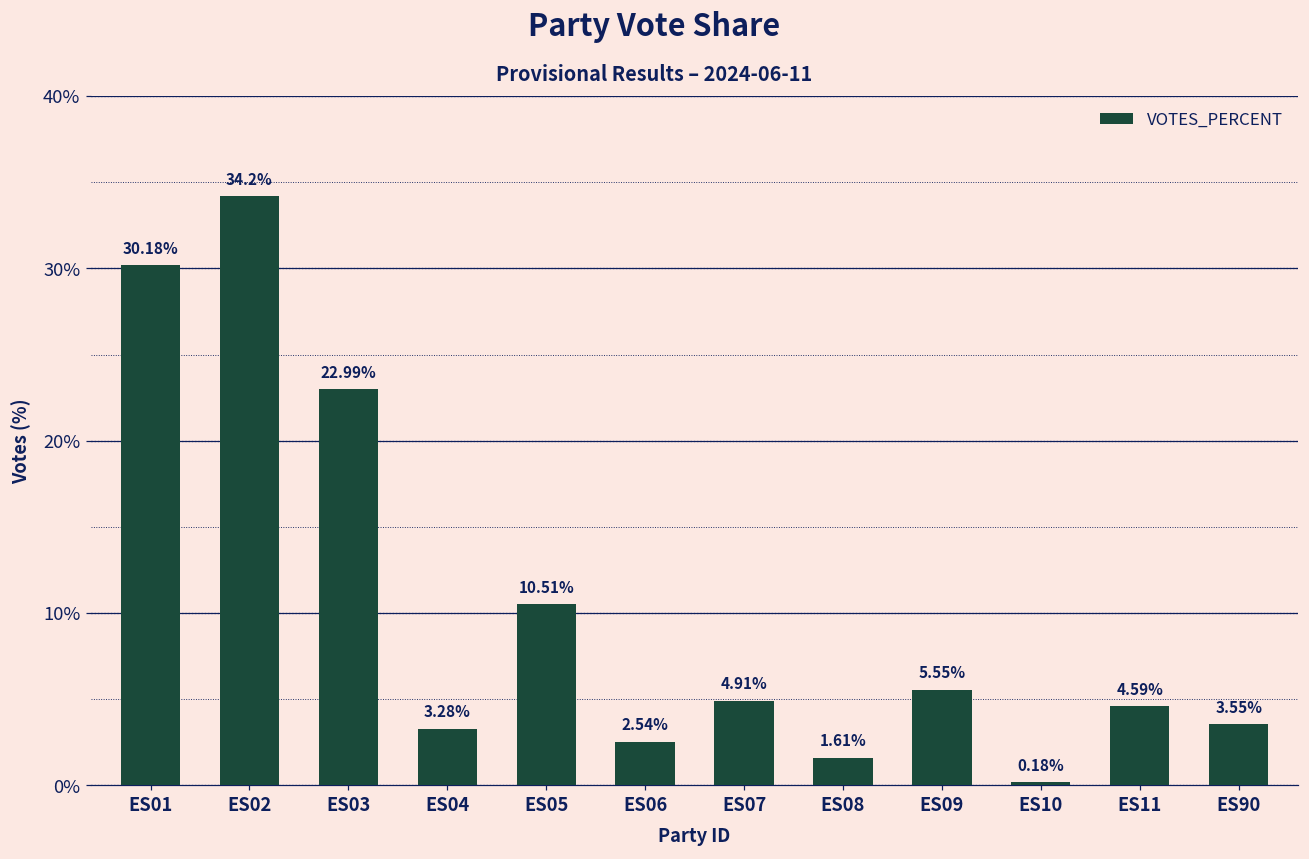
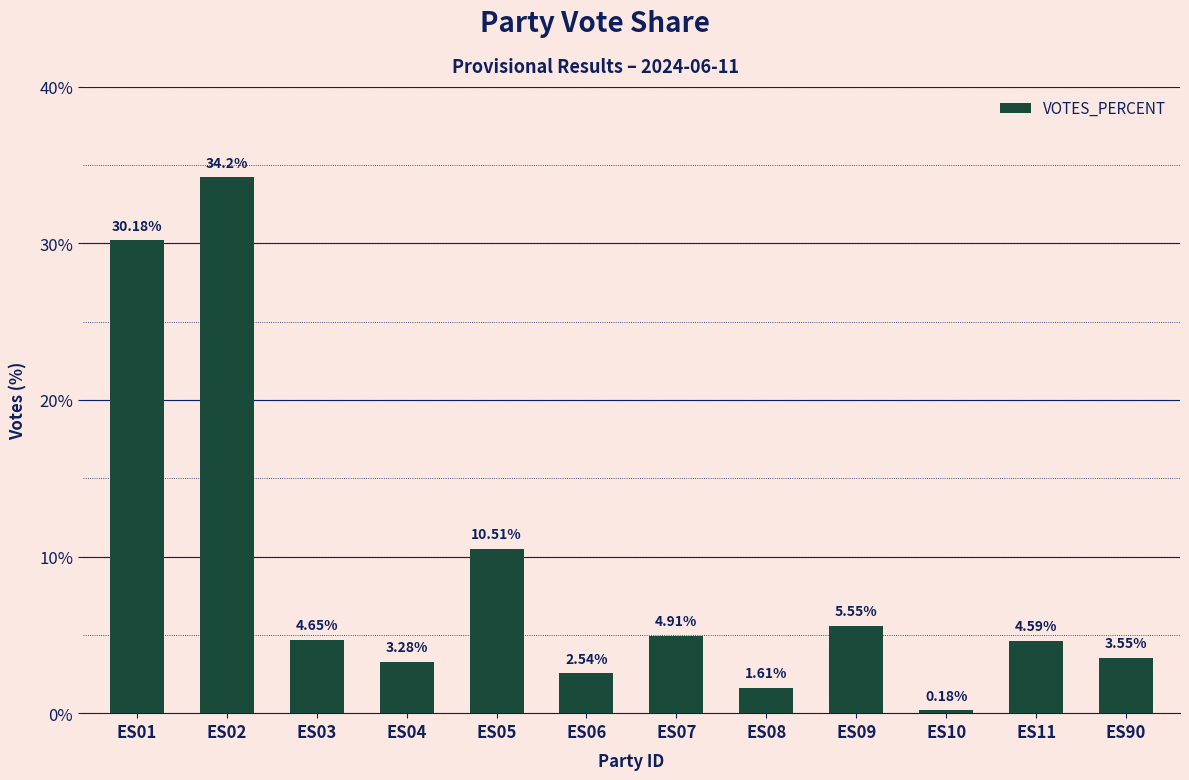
  {
    "ES01": "30.18%",
    "ES02": "34.2%",
-   "ES03": "22.99%",
+   "ES03": "4.65%",
    "ES04": "3.28%",
    "ES05": "10.51%",
    "ES06": "2.54%",
    "ES07": "4.91%",
    "ES08": "1.61%",
    "ES09": "5.55%",
    "ES10": "0.18%",
    "ES11": "4.59%",
    "ES90": "3.55%"
  }
